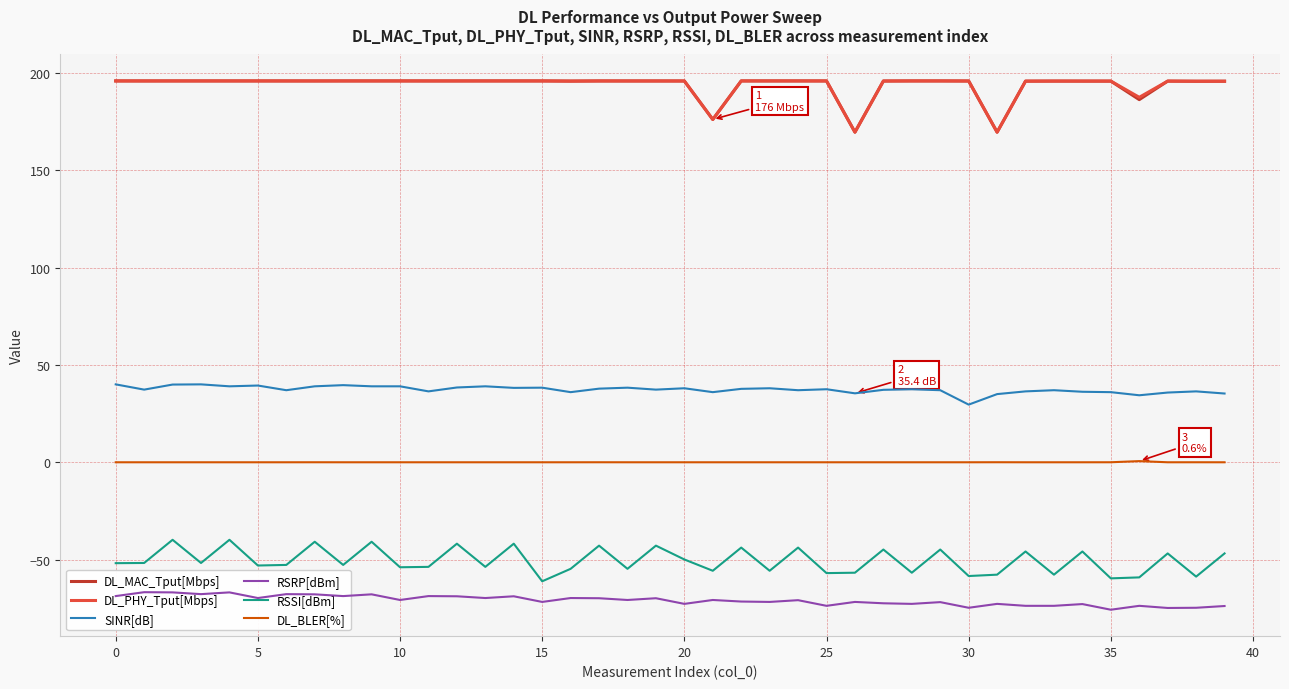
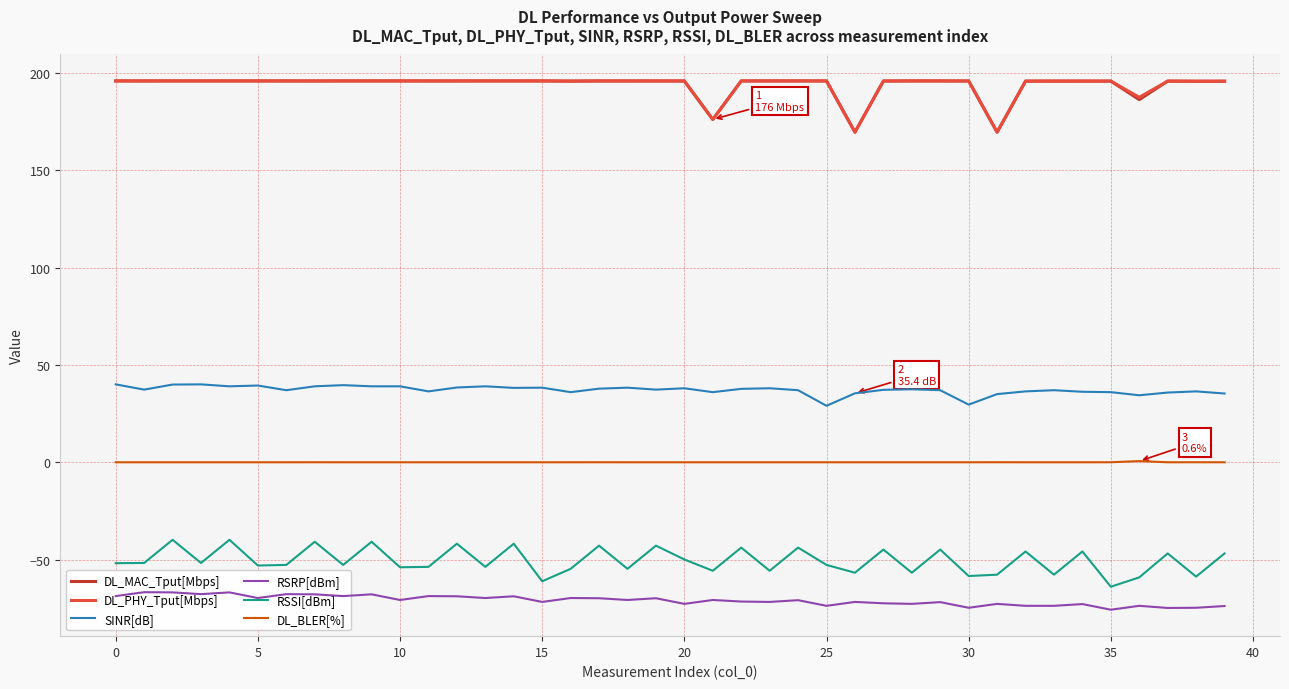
  {
    "SINR[dB]": {
      "0": 40,
      "5": 39,
      "10": 39,
      "15": 38,
      "20": 38,
-     "25": 38,
+     "25": 29,
      "30": 30,
      "35": 36
    },
    "RSRP[dBm]": {
      "10": -71,
      "15": -72,
      "20": -73,
      "25": -74,
      "30": -75,
      "35": -76
    },
    "RSSI[dBm]": {
      "0": -52,
      "5": -53,
      "10": -54,
      "15": -61,
      "20": -50,
-     "25": -57,
+     "25": -53,
      "30": -58,
-     "35": -60
+     "35": -64
    }
  }
